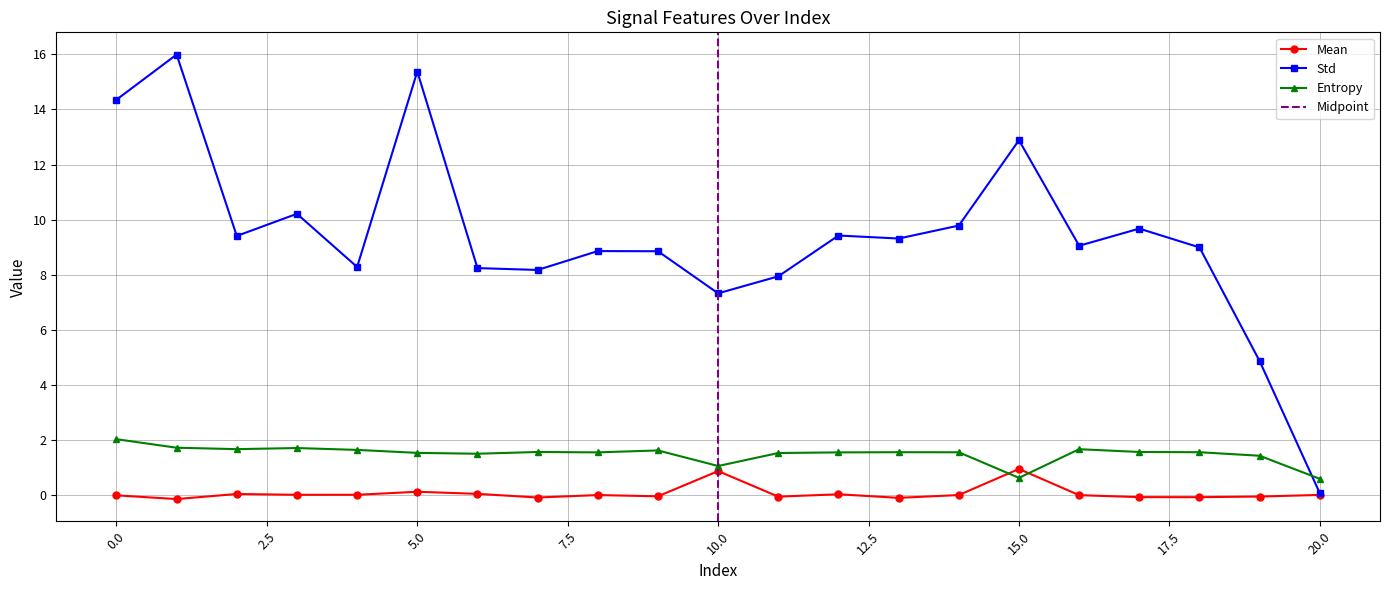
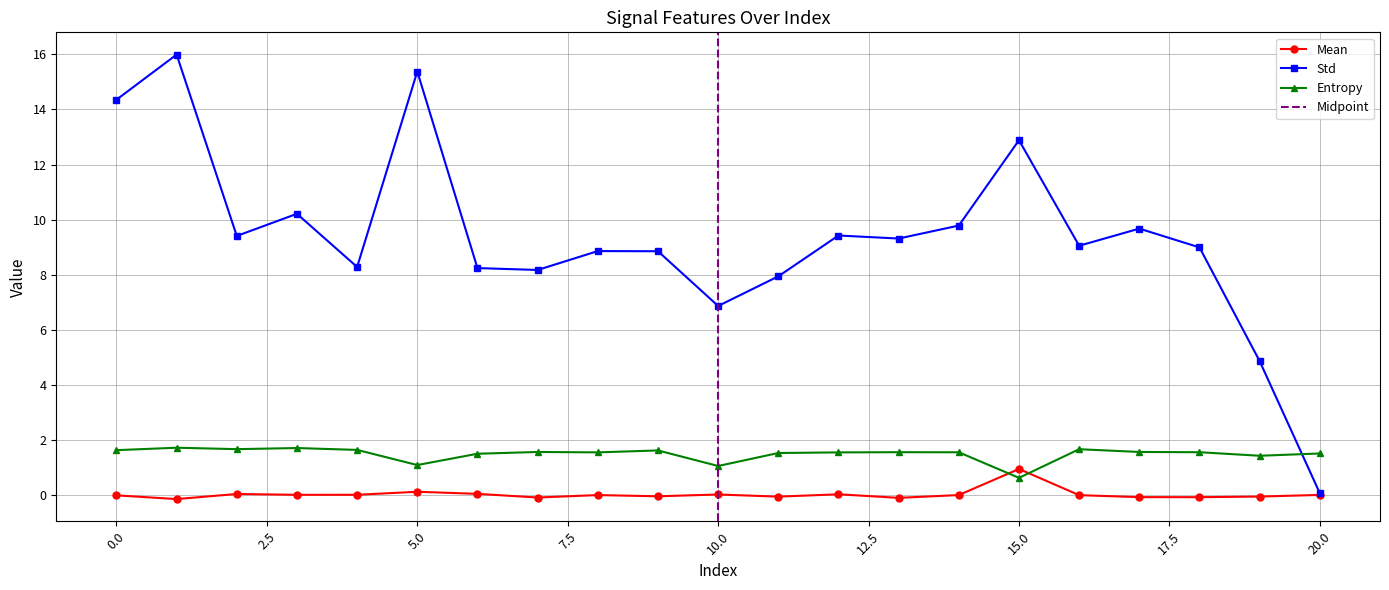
  {
    "Mean": {
      "0.0": 0.0,
      "5.0": 0.1,
-     "10.0": 0.9,
+     "10.0": 0.0,
      "15.0": 0.9
    },
    "Std": {
      "0.0": 14.4,
      "5.0": 15.4,
-     "10.0": 7.3,
+     "10.0": 6.9,
      "15.0": 12.9
    },
    "Entropy": {
-     "0.0": 2.0,
-     "5.0": 1.5,
+     "0.0": 1.6,
+     "5.0": 1.1,
      "10.0": 1.1,
      "15.0": 0.6,
-     "20.0": 0.6
+     "20.0": 1.5
    }
  }
